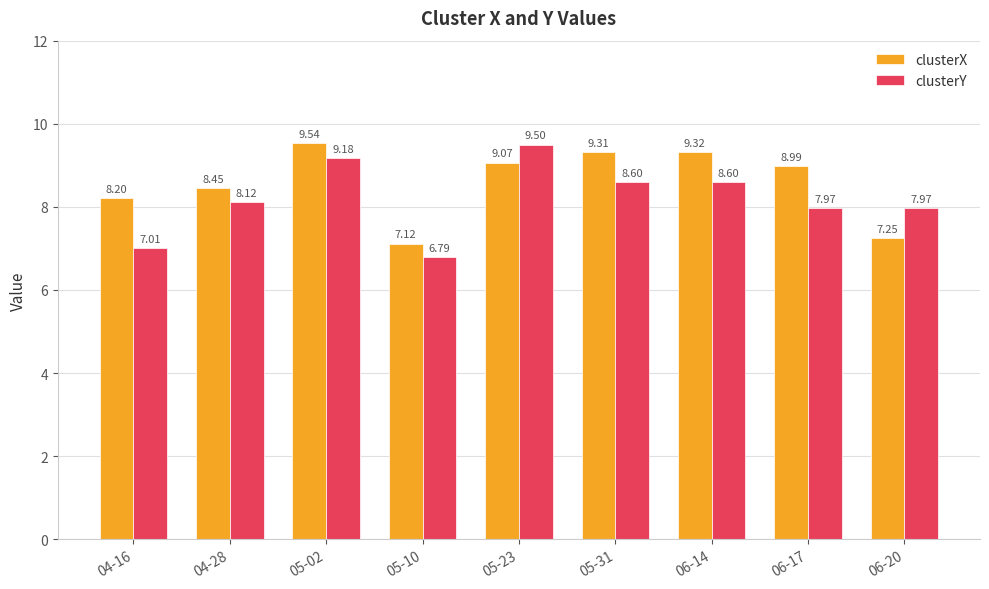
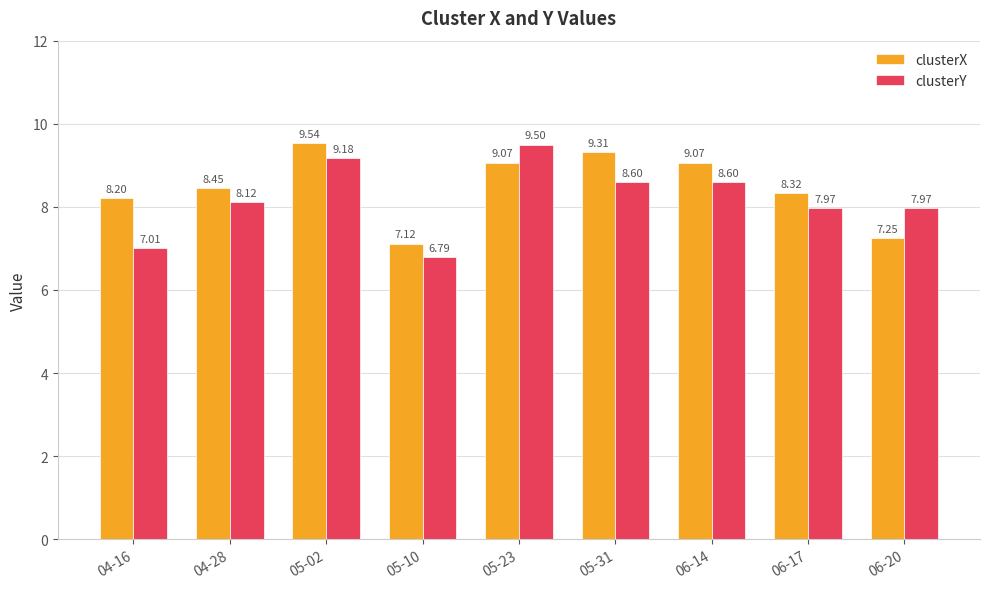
  {
    "clusterX": {
      "04-16": 8.20,
      "04-28": 8.45,
      "05-02": 9.54,
      "05-10": 7.12,
      "05-23": 9.07,
      "05-31": 9.31,
-     "06-14": 9.32,
-     "06-17": 8.99,
+     "06-14": 9.07,
+     "06-17": 8.32,
      "06-20": 7.25
    },
    "clusterY": {
      "04-16": 7.01,
      "04-28": 8.12,
      "05-02": 9.18,
      "05-10": 6.79,
      "05-23": 9.50,
      "05-31": 8.60,
      "06-14": 8.60,
      "06-17": 7.97,
      "06-20": 7.97
    }
  }
